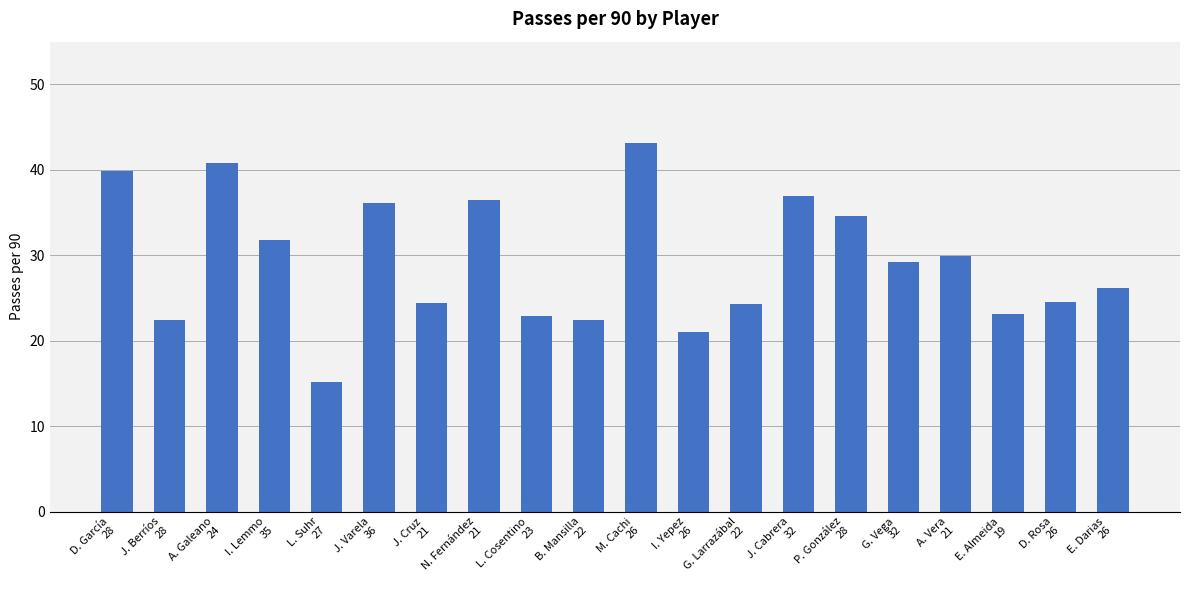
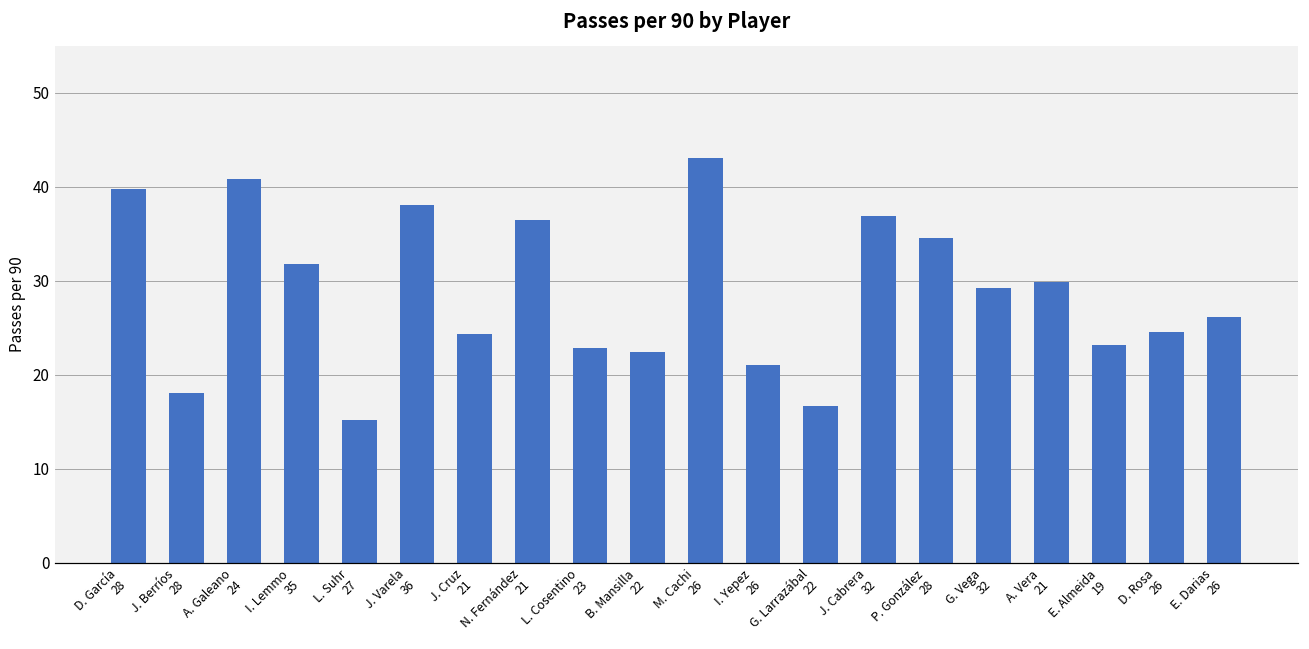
  {
    "D. García 28": 40,
-   "J. Berríos 28": 22,
+   "J. Berríos 28": 18,
    "A. Galeano 24": 41,
    "I. Lemmo 35": 32,
    "L. Suhr 27": 15,
-   "J. Varela 36": 36,
+   "J. Varela 36": 38,
    "J. Cruz 21": 24,
    "N. Fernández 21": 36,
    "L. Cosentino 23": 23,
    "B. Mansilla 22": 22,
    "M. Cachi 26": 43,
    "I. Yepez 26": 21,
-   "G. Larrazábal 22": 24,
+   "G. Larrazábal 22": 17,
    "J. Cabrera 32": 37,
    "P. González 28": 35,
    "G. Vega 32": 29,
    "A. Vera 21": 30,
    "E. Almeida 19": 23,
    "D. Rosa 26": 25,
    "E. Darias 26": 26
  }
